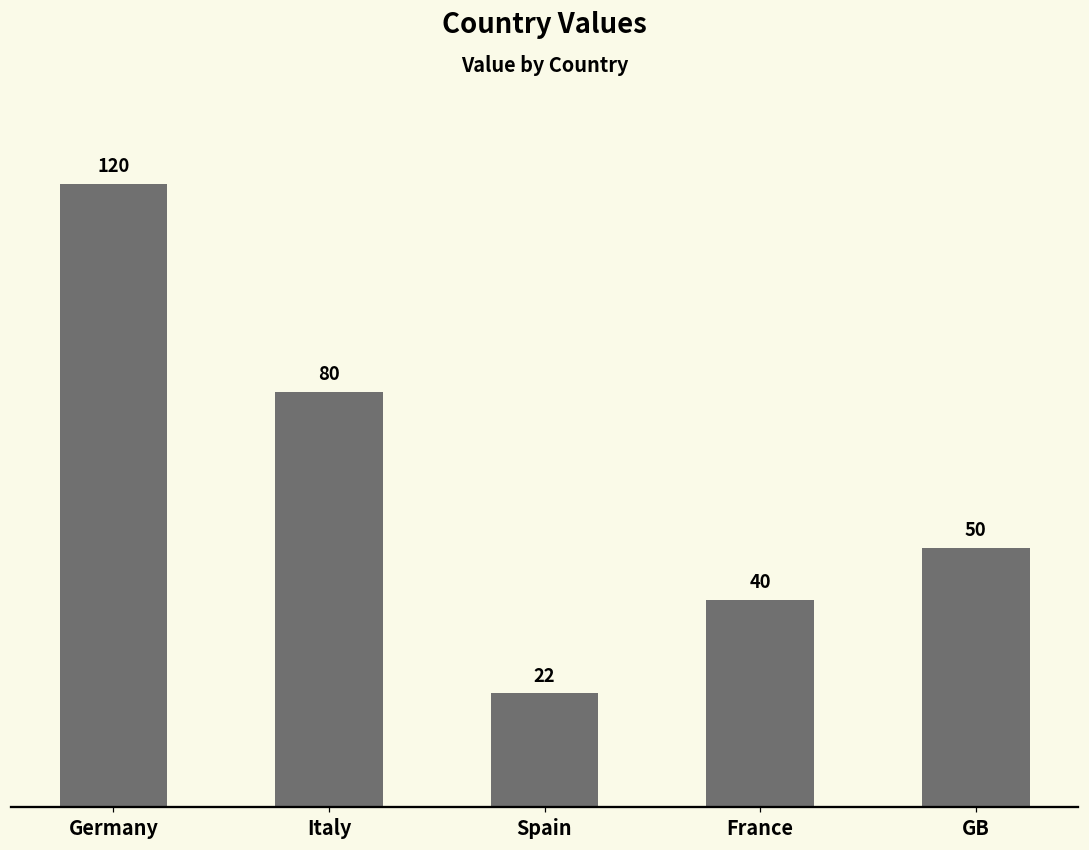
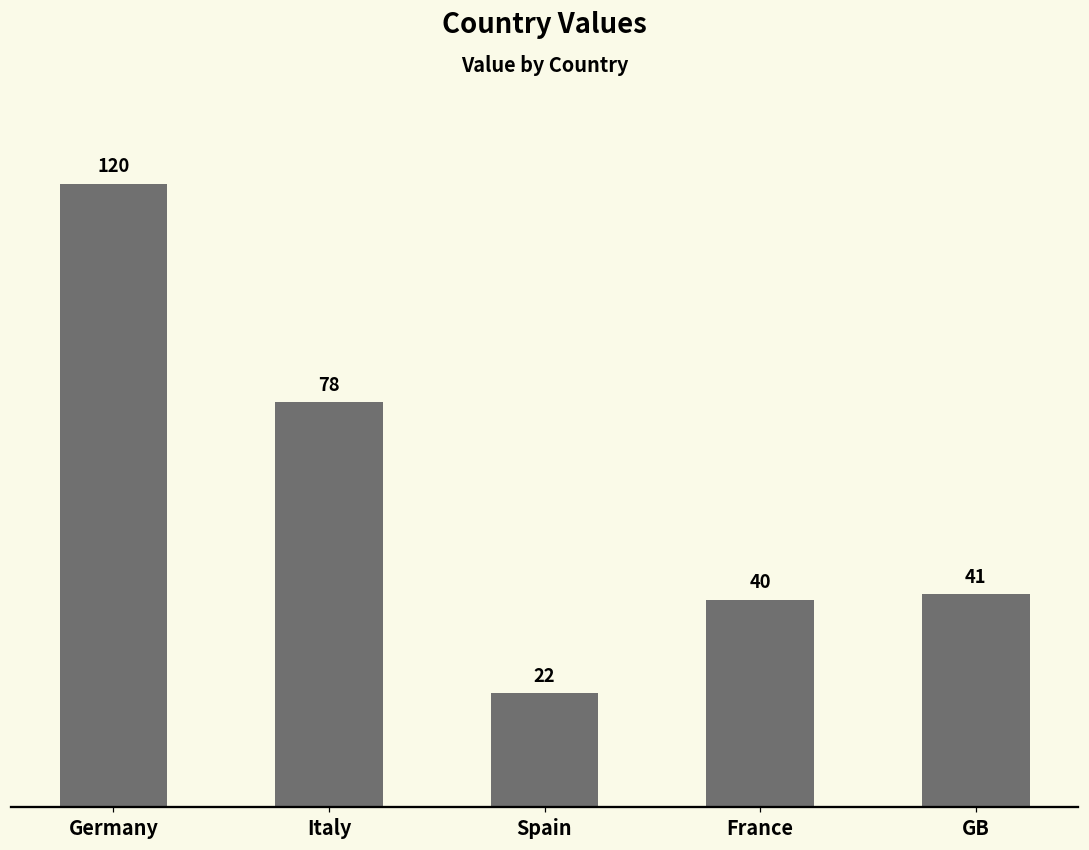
  {
    "Germany": 120,
-   "Italy": 80,
+   "Italy": 78,
    "Spain": 22,
    "France": 40,
-   "GB": 50
+   "GB": 41
  }
